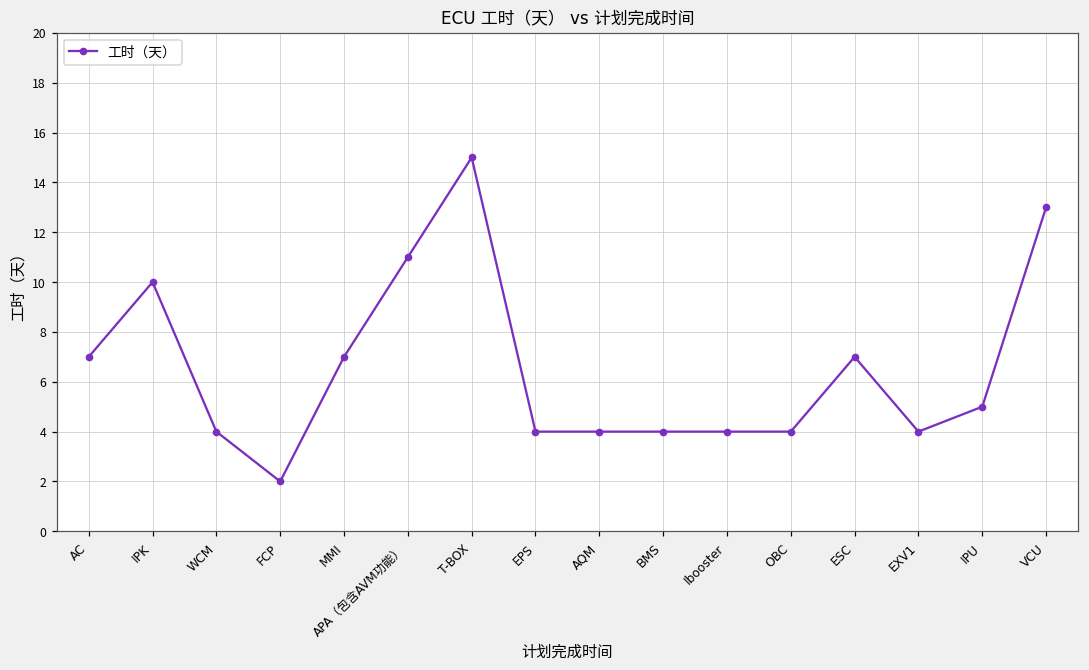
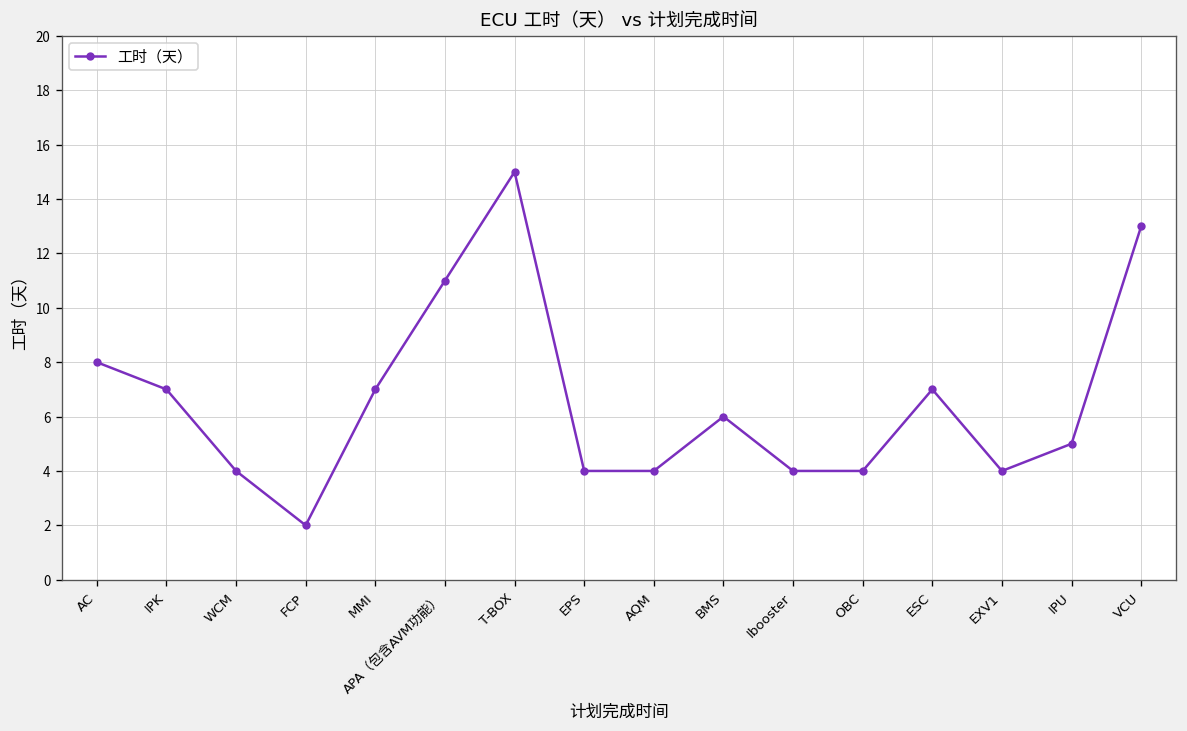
  {
-   "AC": 7,
-   "IPK": 10,
+   "AC": 8,
+   "IPK": 7,
    "WCM": 4,
    "FCP": 2,
    "MMI": 7,
    "APA（包含AVM功能）": 11,
    "T-BOX": 15,
    "EPS": 4,
    "AQM": 4,
-   "BMS": 4,
+   "BMS": 6,
    "Ibooster": 4,
    "OBC": 4,
    "ESC": 7,
    "EXV1": 4,
    "IPU": 5,
    "VCU": 13
  }
